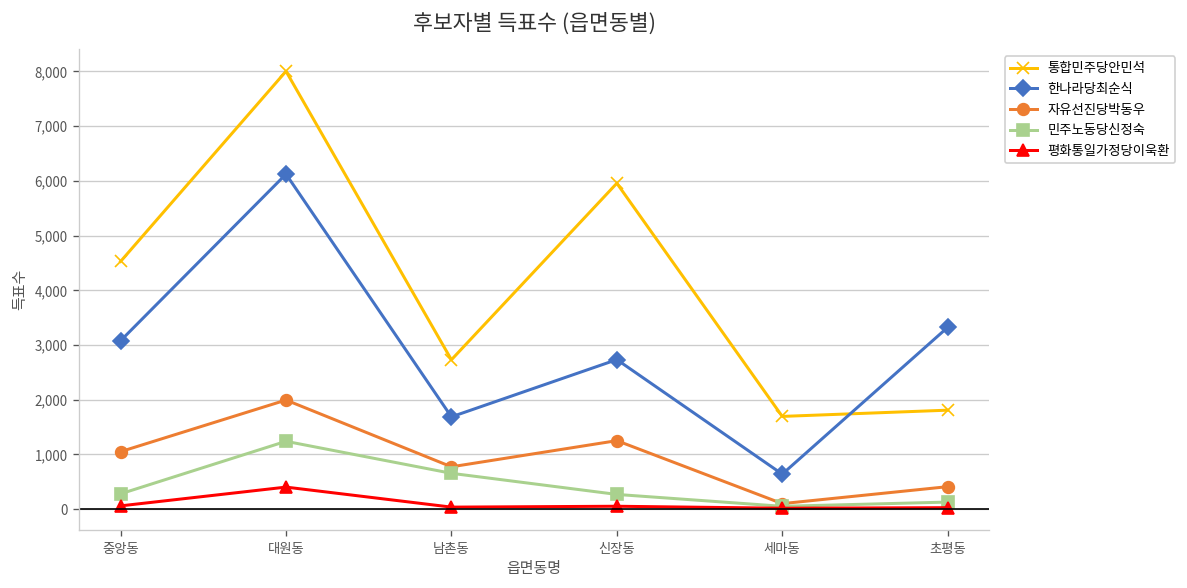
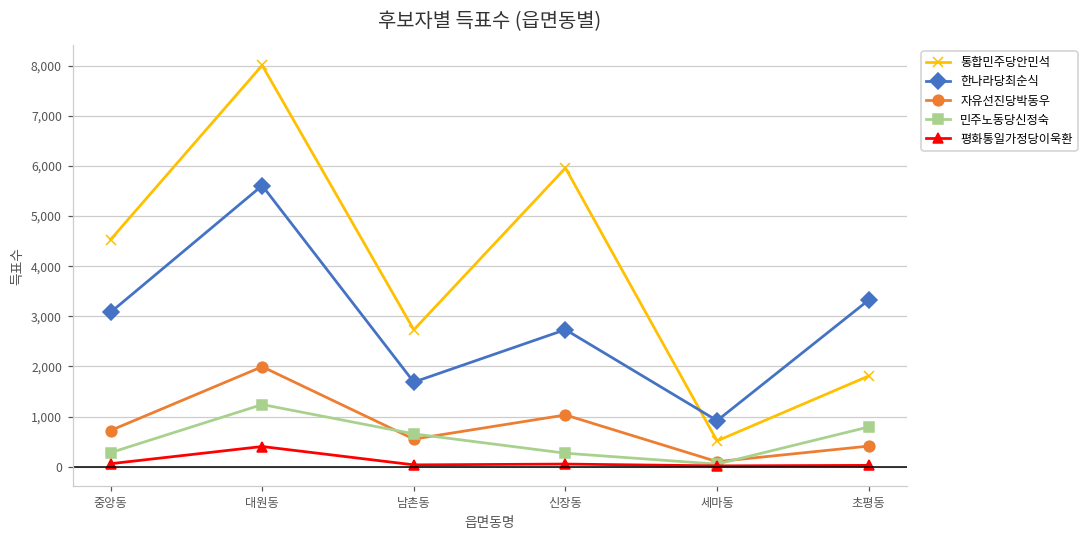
  {
    "통합민주당안민석": {
      "중앙동": "4,500",
      "대원동": "8,000",
      "남촌동": "2,700",
      "신장동": "6,000",
-     "세마동": "1,700",
+     "세마동": "500",
      "초평동": "1,800"
    },
    "한나라당최순식": {
      "중앙동": "3,100",
-     "대원동": "6,100",
+     "대원동": "5,600",
      "남촌동": "1,700",
      "신장동": "2,700",
-     "세마동": "600",
+     "세마동": "900",
      "초평동": "3,300"
    },
    "자유선진당박동우": {
-     "중앙동": "1,100",
+     "중앙동": "700",
      "대원동": "2,000",
-     "남촌동": "800",
-     "신장동": "1,300",
+     "남촌동": "600",
+     "신장동": "1,000",
      "초평동": "400"
    },
    "민주노동당신정숙": {
      "중앙동": "300",
      "대원동": "1,200",
      "남촌동": "700",
      "신장동": "300",
-     "초평동": "100"
+     "초평동": "800"
    },
    "평화통일가정당이욱환": {
      "중앙동": "100",
      "대원동": "400",
      "남촌동": "0",
      "신장동": "100",
      "초평동": "0"
    }
  }
